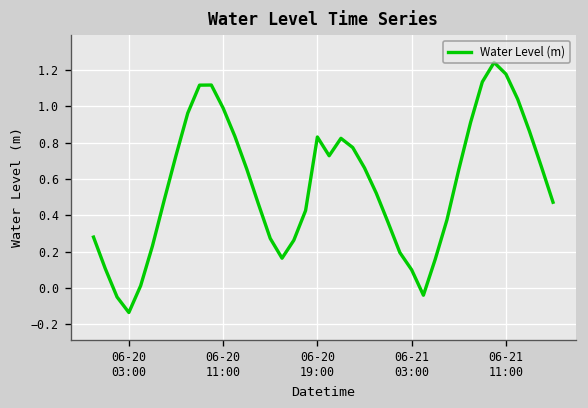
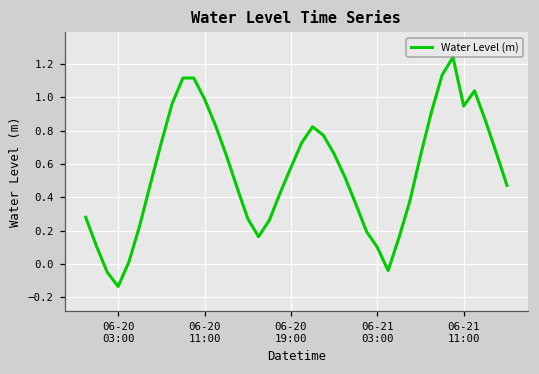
  {
    "06-20 03:00": -0.14,
    "06-20 11:00": 0.99,
-   "06-20 19:00": 0.83,
+   "06-20 19:00": 0.58,
    "06-21 03:00": 0.10,
-   "06-21 11:00": 1.18
+   "06-21 11:00": 0.95
  }
